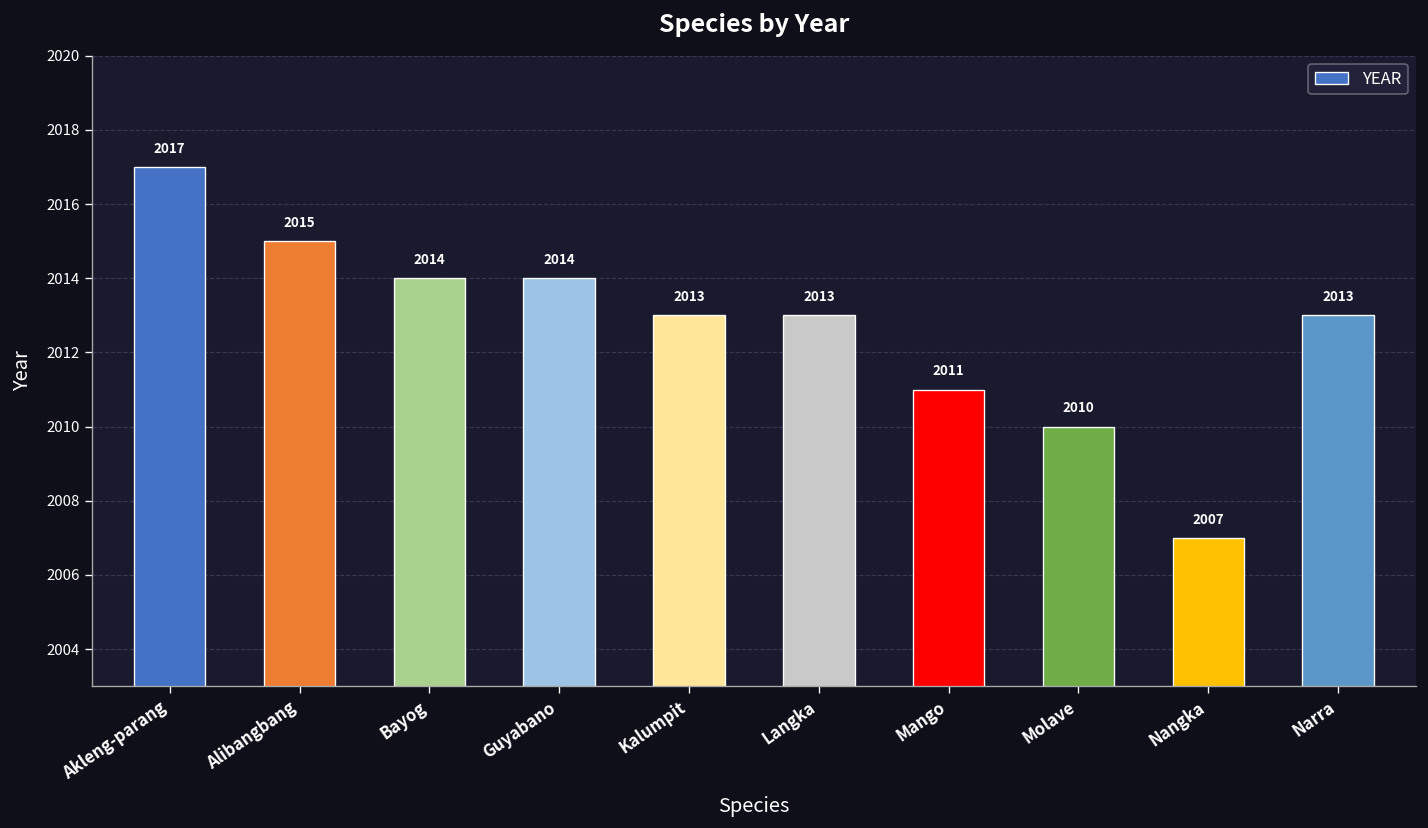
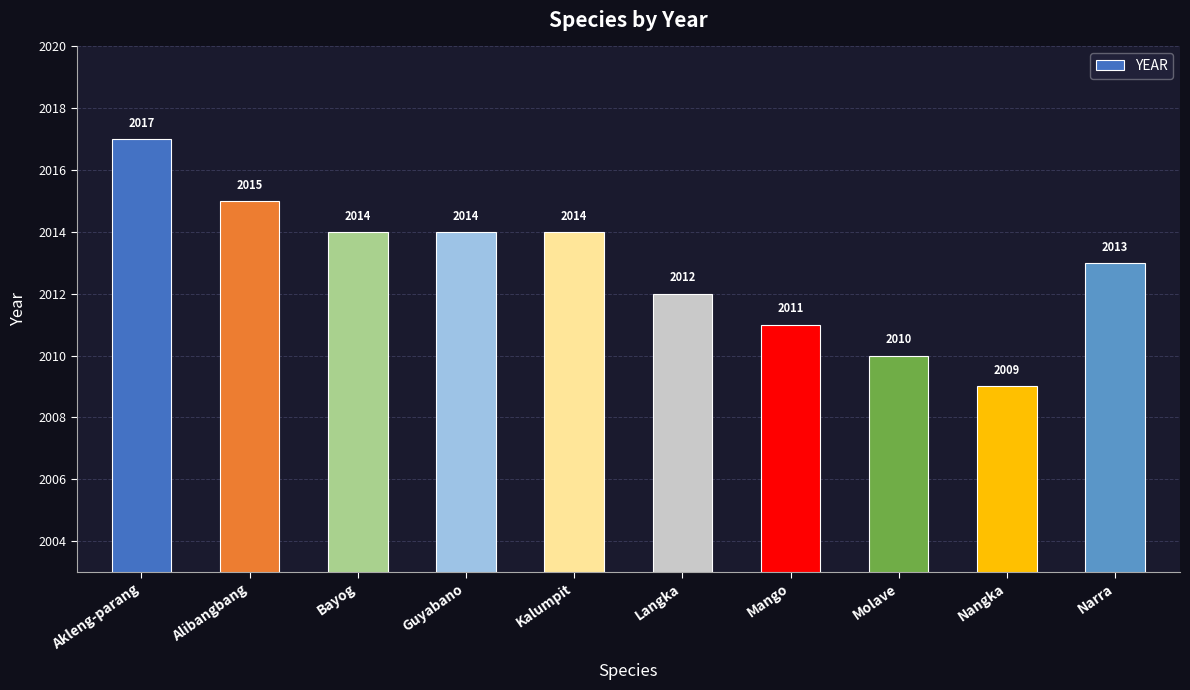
  {
    "Akleng-parang": 2017,
    "Alibangbang": 2015,
    "Bayog": 2014,
    "Guyabano": 2014,
-   "Kalumpit": 2013,
-   "Langka": 2013,
+   "Kalumpit": 2014,
+   "Langka": 2012,
    "Mango": 2011,
    "Molave": 2010,
-   "Nangka": 2007,
+   "Nangka": 2009,
    "Narra": 2013
  }
